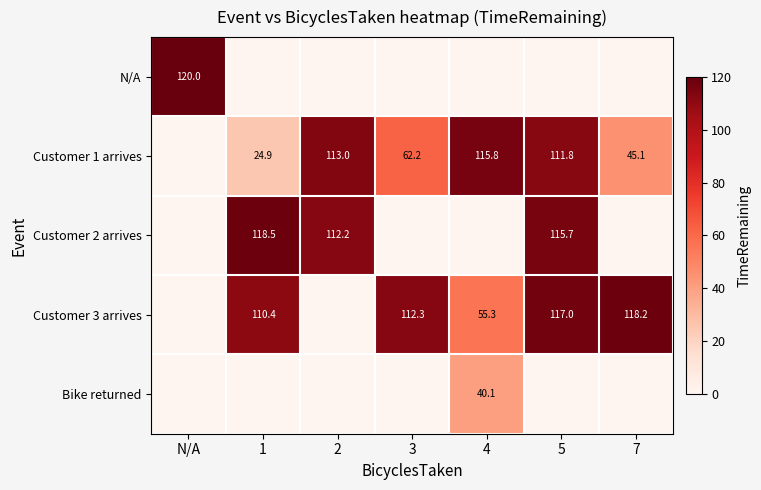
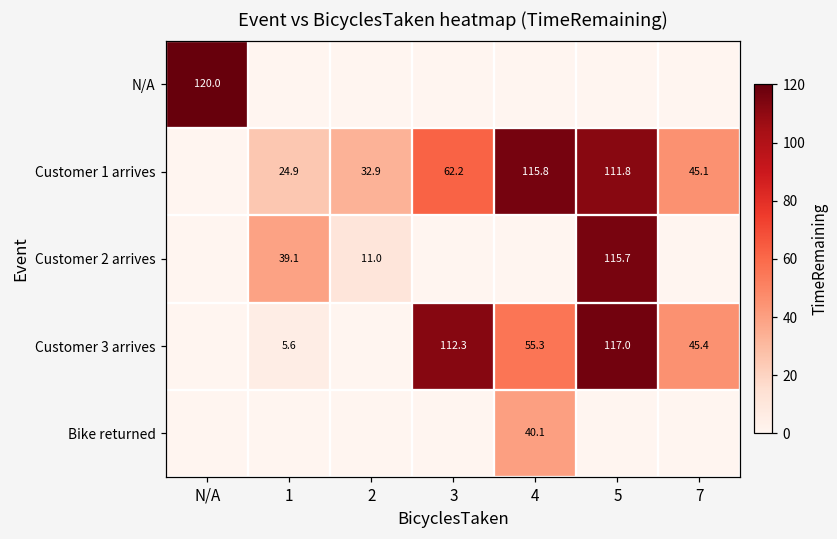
  {
    "N/A": {
      "N/A": 120.0
    },
    "Customer 1 arrives": {
      "1": 24.9,
-     "2": 113.0,
+     "2": 32.9,
      "3": 62.2,
      "4": 115.8,
      "5": 111.8,
      "7": 45.1
    },
    "Customer 2 arrives": {
-     "1": 118.5,
-     "2": 112.2,
+     "1": 39.1,
+     "2": 11.0,
      "5": 115.7
    },
    "Customer 3 arrives": {
-     "1": 110.4,
+     "1": 5.6,
      "3": 112.3,
      "4": 55.3,
      "5": 117.0,
-     "7": 118.2
+     "7": 45.4
    },
    "Bike returned": {
      "4": 40.1
    }
  }
